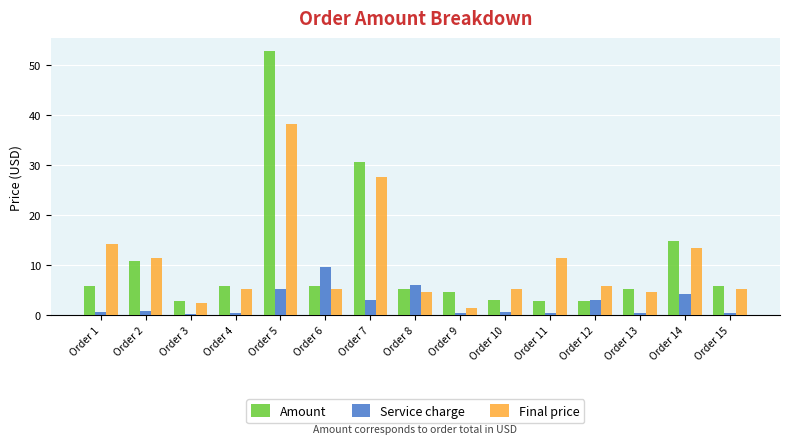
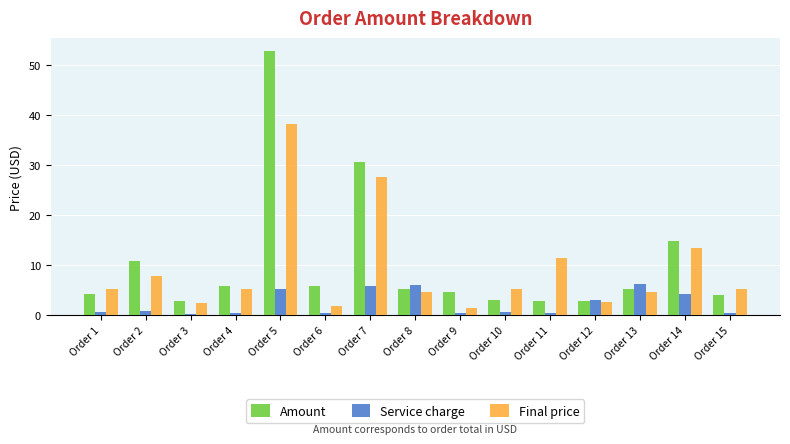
  {
    "Amount": {
-     "Order 1": 6,
+     "Order 1": 4,
      "Order 2": 11,
      "Order 3": 3,
      "Order 4": 6,
      "Order 5": 53,
      "Order 6": 6,
      "Order 7": 31,
      "Order 8": 5,
      "Order 9": 5,
      "Order 10": 3,
      "Order 11": 3,
      "Order 12": 3,
      "Order 13": 5,
      "Order 14": 15,
-     "Order 15": 6
+     "Order 15": 4
    },
    "Service charge": {
      "Order 1": 1,
      "Order 2": 1,
      "Order 4": 1,
      "Order 5": 5,
-     "Order 6": 10,
-     "Order 7": 3,
+     "Order 6": 1,
+     "Order 7": 6,
      "Order 8": 6,
      "Order 10": 1,
      "Order 11": 1,
      "Order 12": 3,
-     "Order 13": 1,
+     "Order 13": 6,
      "Order 14": 4,
      "Order 15": 1
    },
    "Final price": {
-     "Order 1": 14,
-     "Order 2": 12,
+     "Order 1": 5,
+     "Order 2": 8,
      "Order 3": 3,
      "Order 4": 5,
      "Order 5": 38,
-     "Order 6": 5,
+     "Order 6": 2,
      "Order 7": 28,
      "Order 8": 5,
      "Order 9": 2,
      "Order 10": 5,
      "Order 11": 12,
-     "Order 12": 6,
+     "Order 12": 3,
      "Order 13": 5,
      "Order 14": 13,
      "Order 15": 5
    }
  }
